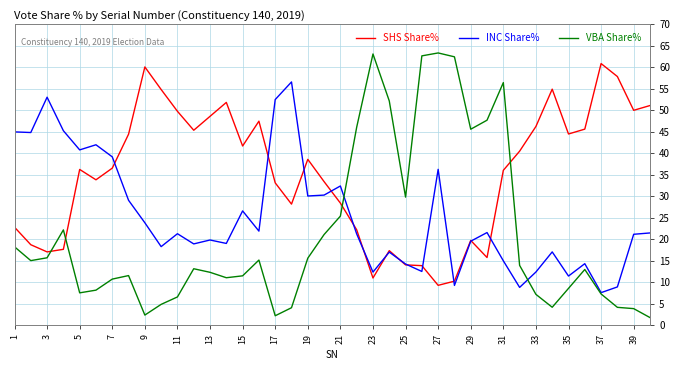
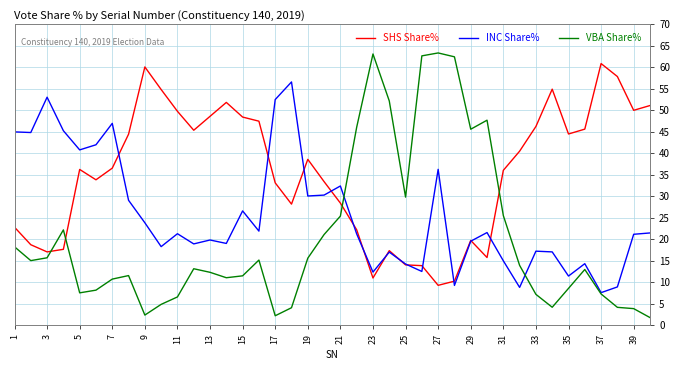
  {
    "SHS Share%": {
      "1": 23,
      "3": 17,
      "5": 36,
      "7": 37,
      "11": 50,
      "13": 49,
-     "15": 42,
+     "15": 48,
      "17": 33,
      "19": 39,
      "21": 28,
      "23": 11,
      "27": 9,
      "31": 36,
      "33": 46,
      "35": 44,
      "37": 61,
      "39": 50
    },
    "INC Share%": {
      "1": 45,
      "3": 53,
      "5": 41,
-     "7": 39,
+     "7": 47,
      "9": 24,
      "11": 21,
      "13": 20,
      "15": 27,
      "17": 53,
      "19": 30,
      "21": 32,
      "23": 12,
      "27": 36,
      "31": 15,
-     "33": 12,
+     "33": 17,
      "35": 11,
      "39": 21
    },
    "VBA Share%": {
      "1": 18,
      "3": 16,
      "5": 8,
      "7": 11,
      "9": 2,
      "11": 7,
      "13": 12,
      "15": 11,
      "17": 2,
      "19": 16,
      "21": 25,
      "23": 63,
      "25": 30,
      "27": 63,
      "29": 46,
-     "31": 56,
+     "31": 26,
      "33": 7,
      "35": 9,
      "39": 4
    }
  }
